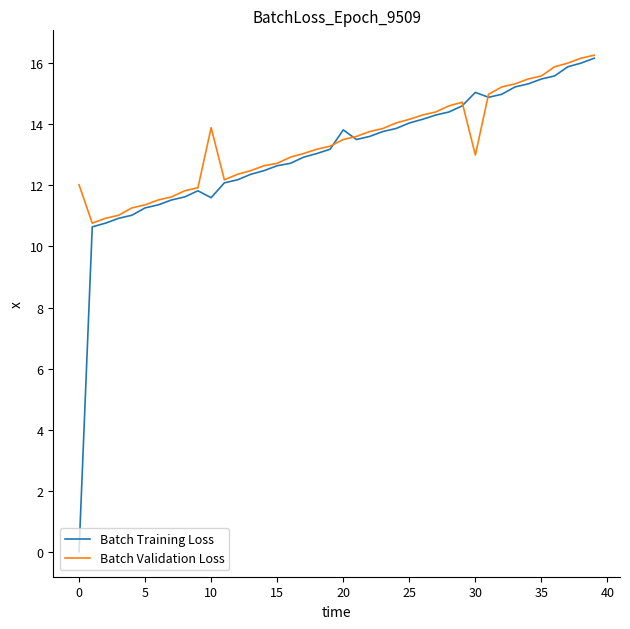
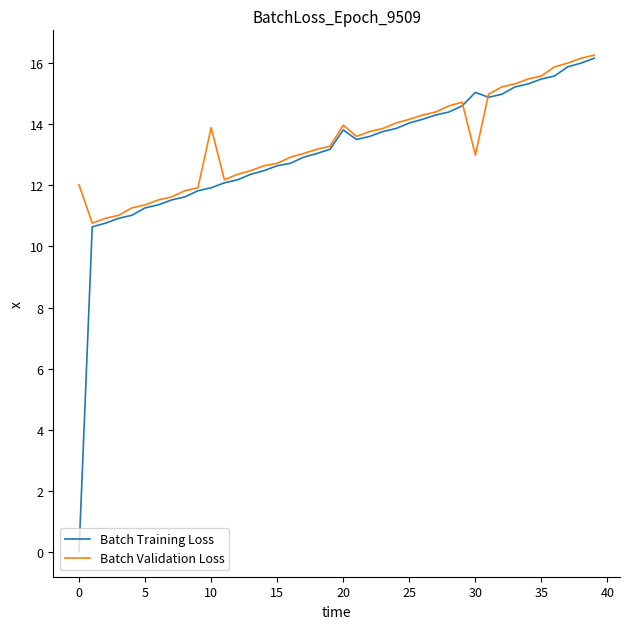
  {
    "Batch Training Loss": {
      "5": 11.3,
-     "10": 11.6,
+     "10": 11.9,
      "20": 13.8,
      "25": 14.0,
      "30": 15.0,
      "35": 15.5
    },
    "Batch Validation Loss": {
      "0": 12.0,
      "5": 11.4,
      "10": 13.9,
-     "20": 13.5,
+     "20": 14.0,
      "25": 14.2,
      "30": 13.0,
      "35": 15.6
    }
  }
